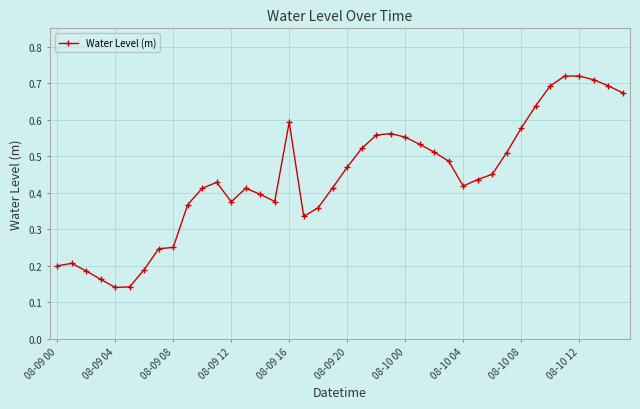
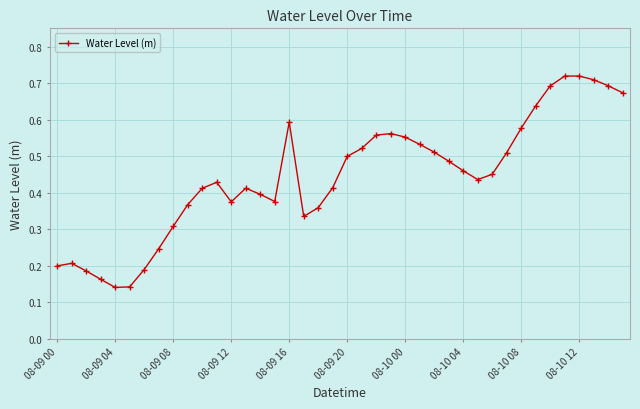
  {
    "08-09 00": 0.20,
    "08-09 04": 0.14,
-   "08-09 08": 0.25,
+   "08-09 08": 0.31,
    "08-09 12": 0.37,
    "08-09 16": 0.59,
-   "08-09 20": 0.47,
+   "08-09 20": 0.50,
    "08-10 00": 0.55,
-   "08-10 04": 0.42,
+   "08-10 04": 0.46,
    "08-10 08": 0.58,
    "08-10 12": 0.72
  }
